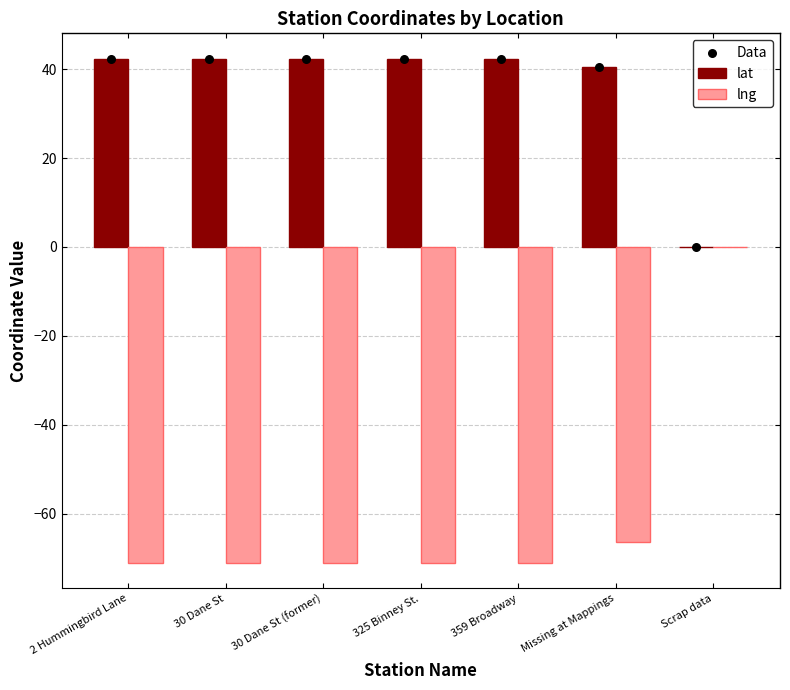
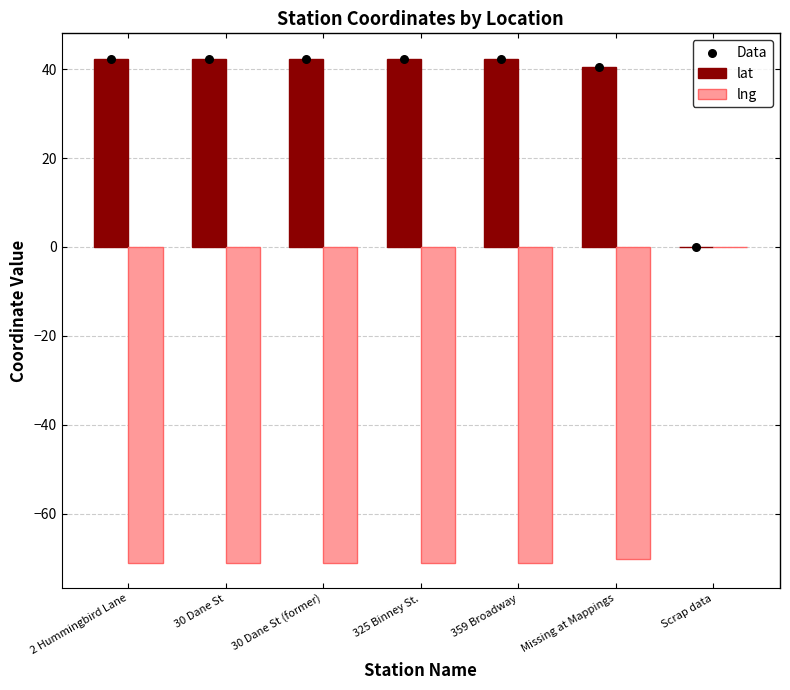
  {
    "Data": {
      "2 Hummingbird Lane": 42,
      "30 Dane St": 42,
      "30 Dane St (former)": 42,
      "325 Binney St.": 42,
      "359 Broadway": 42,
      "Missing at Mappings": 40,
      "Scrap data": 0
    },
    "lng": {
      "2 Hummingbird Lane": -71,
      "30 Dane St": -71,
      "30 Dane St (former)": -71,
      "325 Binney St.": -71,
      "359 Broadway": -71,
-     "Missing at Mappings": -66,
+     "Missing at Mappings": -70,
      "Scrap data": 0
    }
  }
